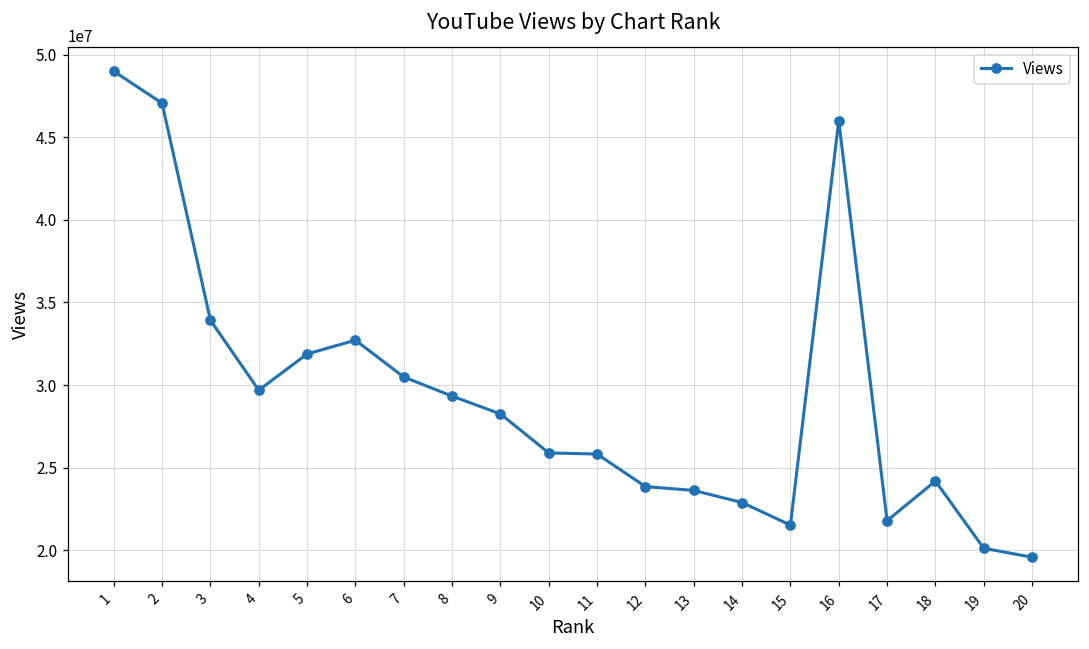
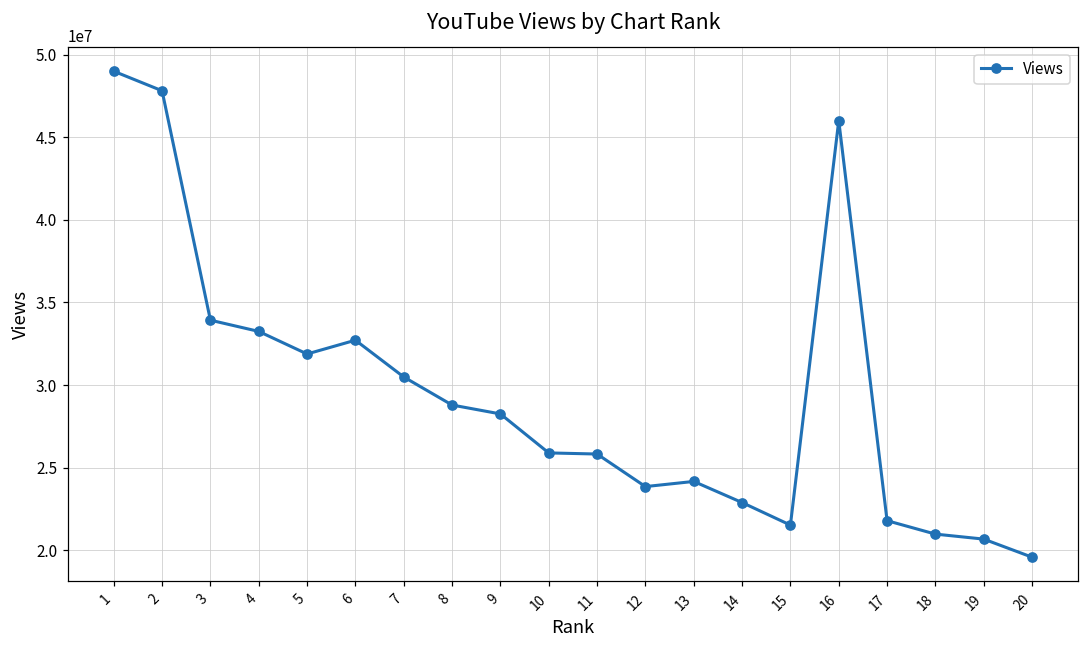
  {
    "1": 49000000,
-   "2": 47100000,
+   "2": 47800000,
    "3": 33900000,
-   "4": 29700000,
+   "4": 33200000,
    "5": 31900000,
    "6": 32700000,
    "7": 30500000,
-   "8": 29300000,
+   "8": 28800000,
    "9": 28200000,
    "10": 25900000,
    "11": 25800000,
    "12": 23800000,
-   "13": 23600000,
+   "13": 24200000,
    "14": 22900000,
    "15": 21500000,
    "16": 46000000,
    "17": 21800000,
-   "18": 24200000,
-   "19": 20100000,
+   "18": 21000000,
+   "19": 20700000,
    "20": 19600000
  }
